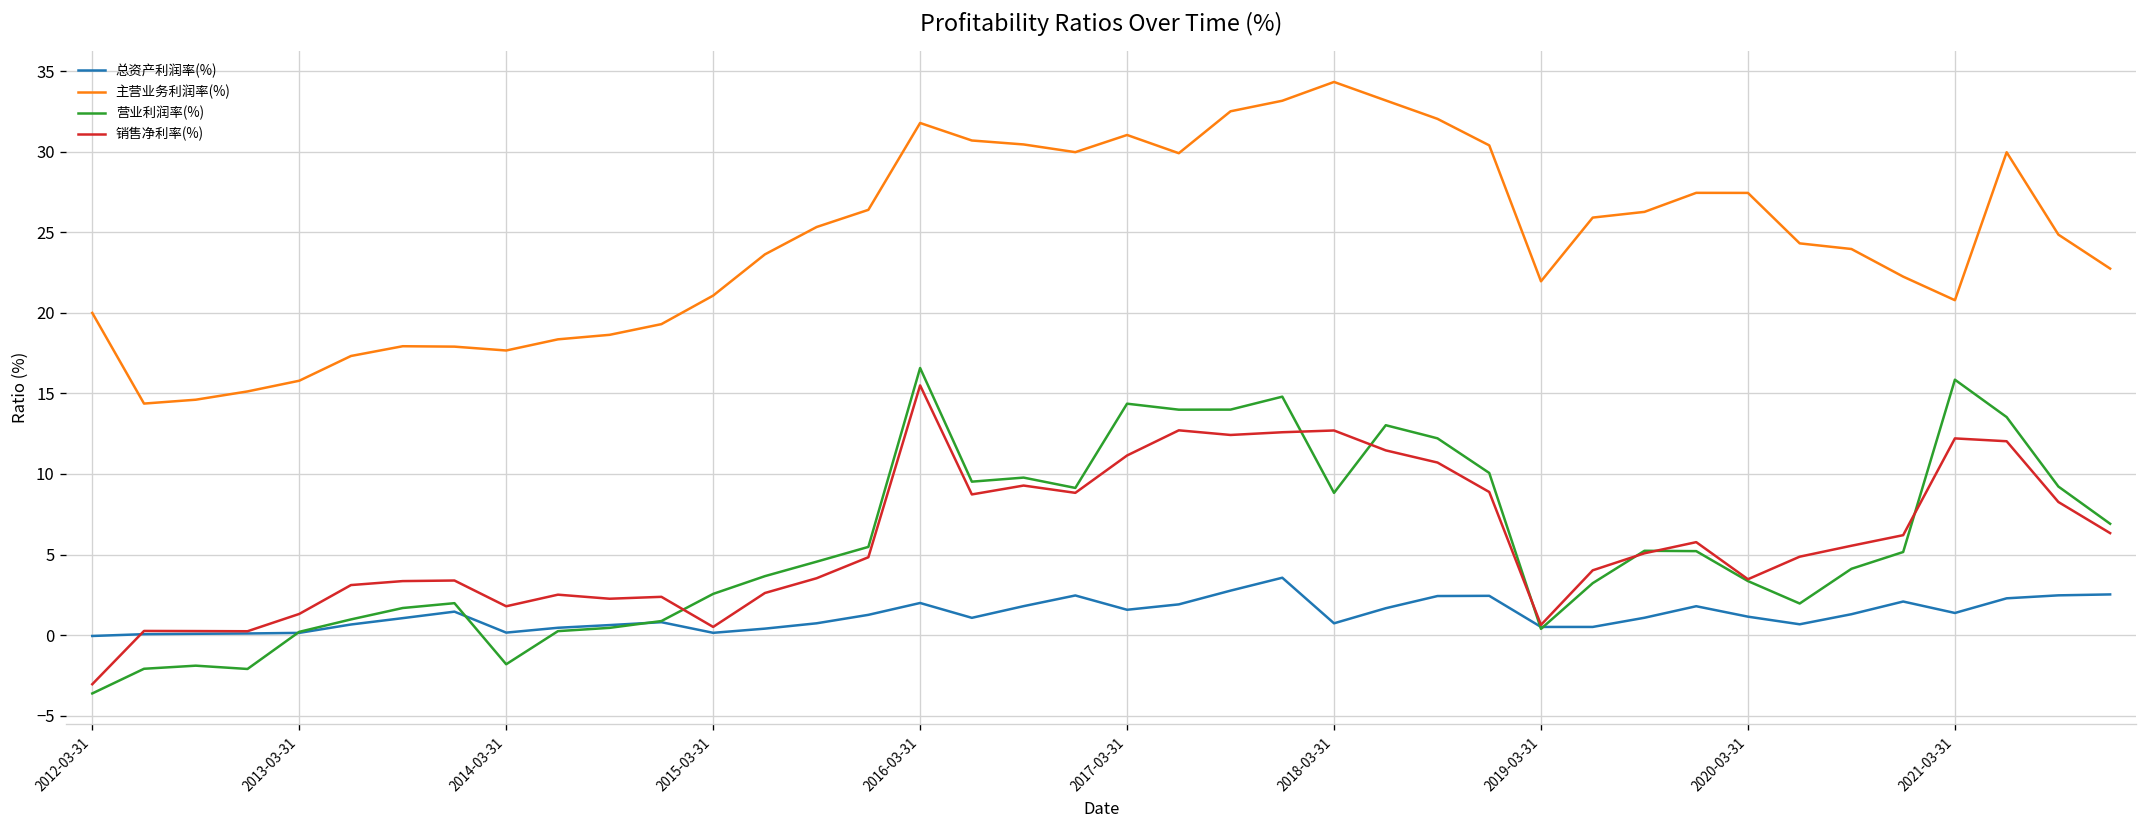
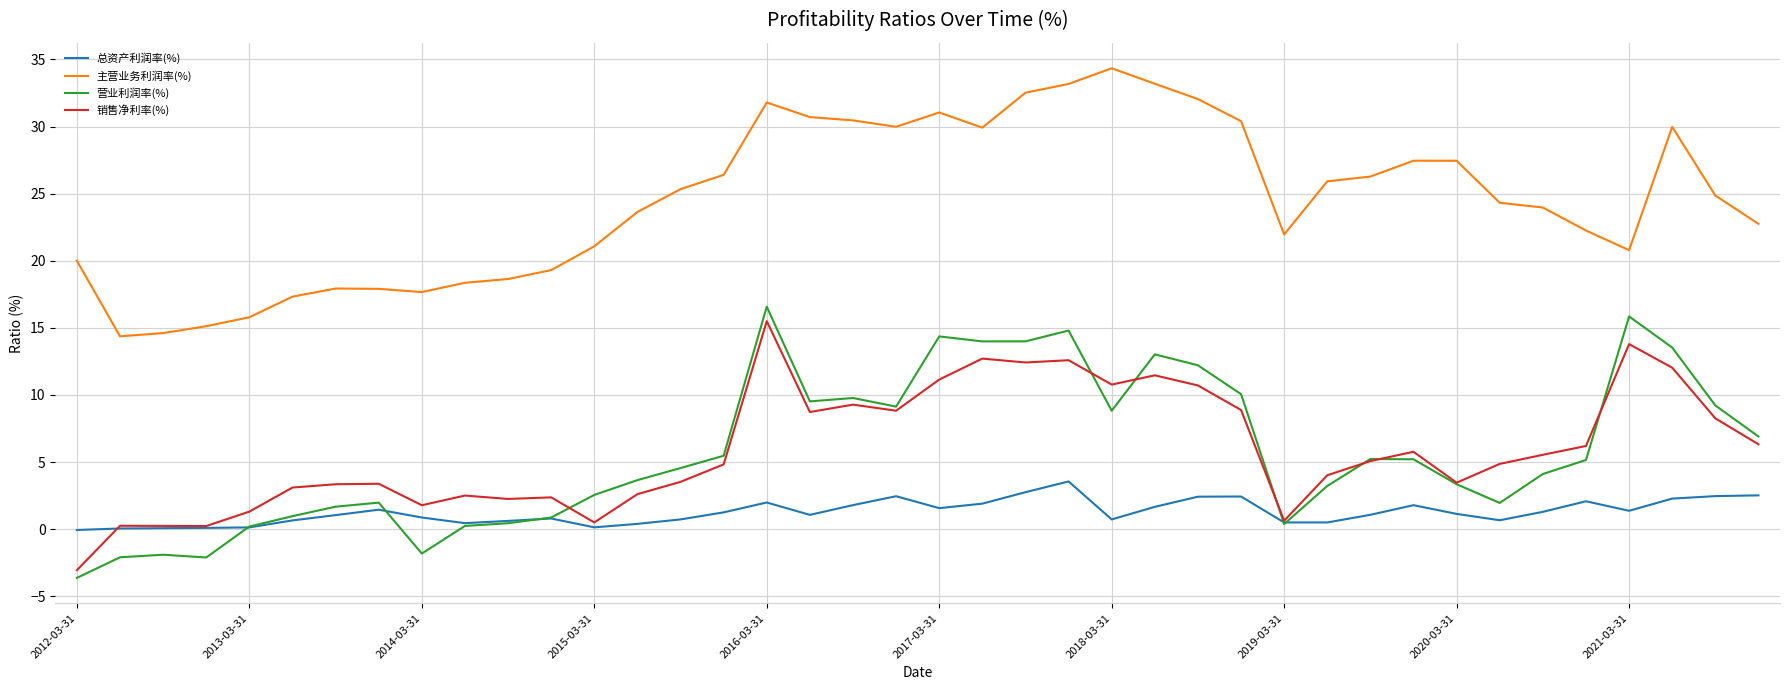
  {
    "总资产利润率(%)": {
      "2012-03-31": -0.1,
-     "2014-03-31": 0.2,
+     "2014-03-31": 0.9,
      "2015-03-31": 0.1,
      "2016-03-31": 2.0,
      "2017-03-31": 1.6,
      "2018-03-31": 0.7,
      "2020-03-31": 1.1,
      "2021-03-31": 1.4
    },
    "主营业务利润率(%)": {
      "2012-03-31": 20.0,
      "2013-03-31": 15.8,
      "2014-03-31": 17.7,
      "2015-03-31": 21.1,
      "2016-03-31": 31.8,
      "2017-03-31": 31.0,
      "2018-03-31": 34.3,
      "2019-03-31": 22.0,
      "2020-03-31": 27.5,
      "2021-03-31": 20.8
    },
    "营业利润率(%)": {
      "2012-03-31": -3.6,
      "2014-03-31": -1.8,
      "2015-03-31": 2.6,
      "2016-03-31": 16.6,
      "2017-03-31": 14.4,
      "2018-03-31": 8.8,
      "2021-03-31": 15.9
    },
    "销售净利率(%)": {
      "2012-03-31": -3.1,
      "2013-03-31": 1.3,
      "2014-03-31": 1.8,
      "2015-03-31": 0.5,
      "2016-03-31": 15.5,
      "2017-03-31": 11.1,
-     "2018-03-31": 12.7,
-     "2021-03-31": 12.2
+     "2018-03-31": 10.8,
+     "2021-03-31": 13.8
    }
  }
